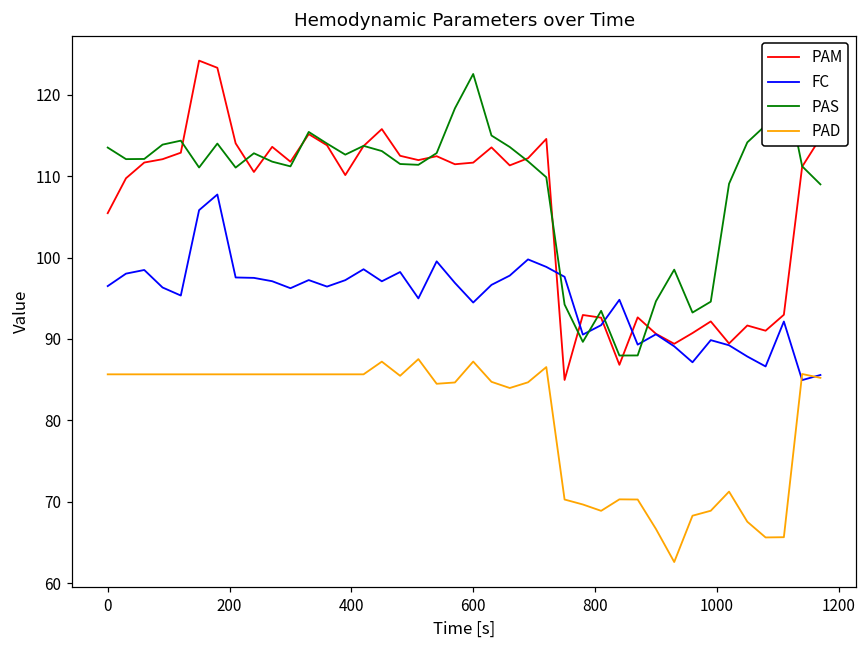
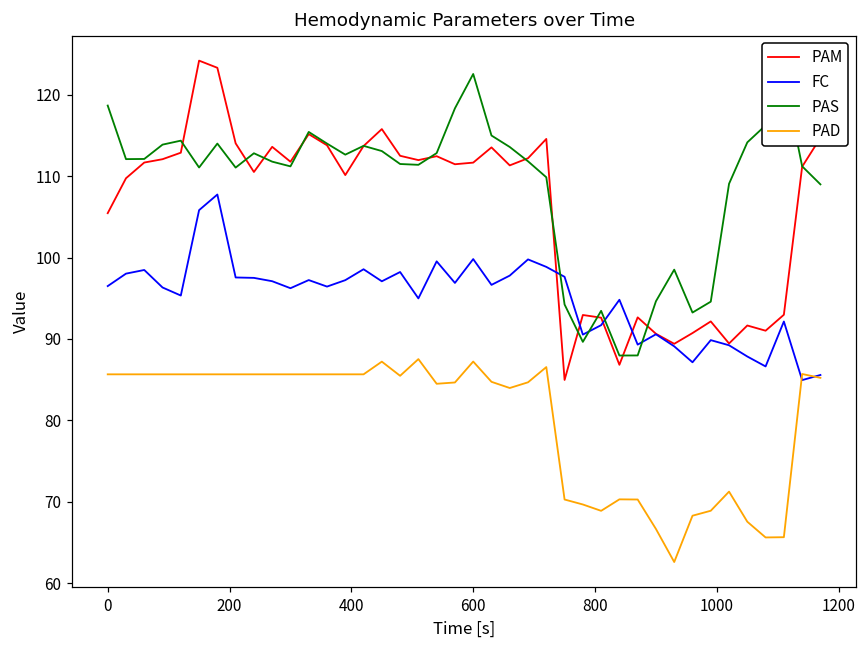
  {
    "PAM": {
      "0": 105,
      "600": 112
    },
    "FC": {
      "0": 96,
-     "600": 94
+     "600": 100
    },
    "PAS": {
-     "0": 114,
+     "0": 119,
      "600": 123
    },
    "PAD": {
      "0": 86,
      "600": 87
    }
  }
